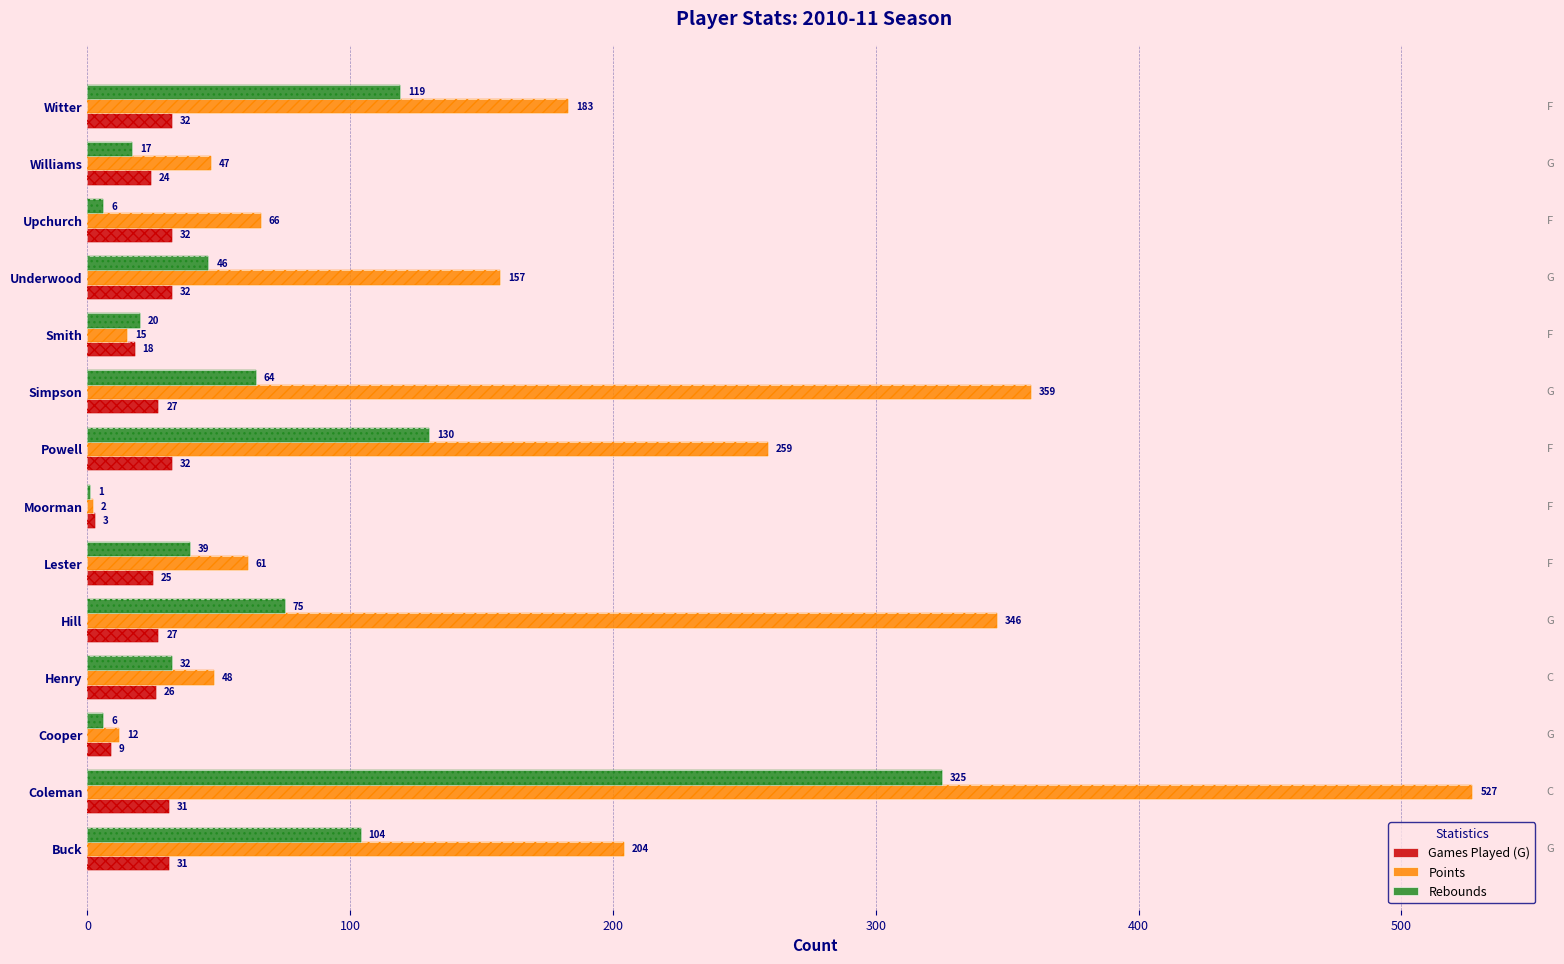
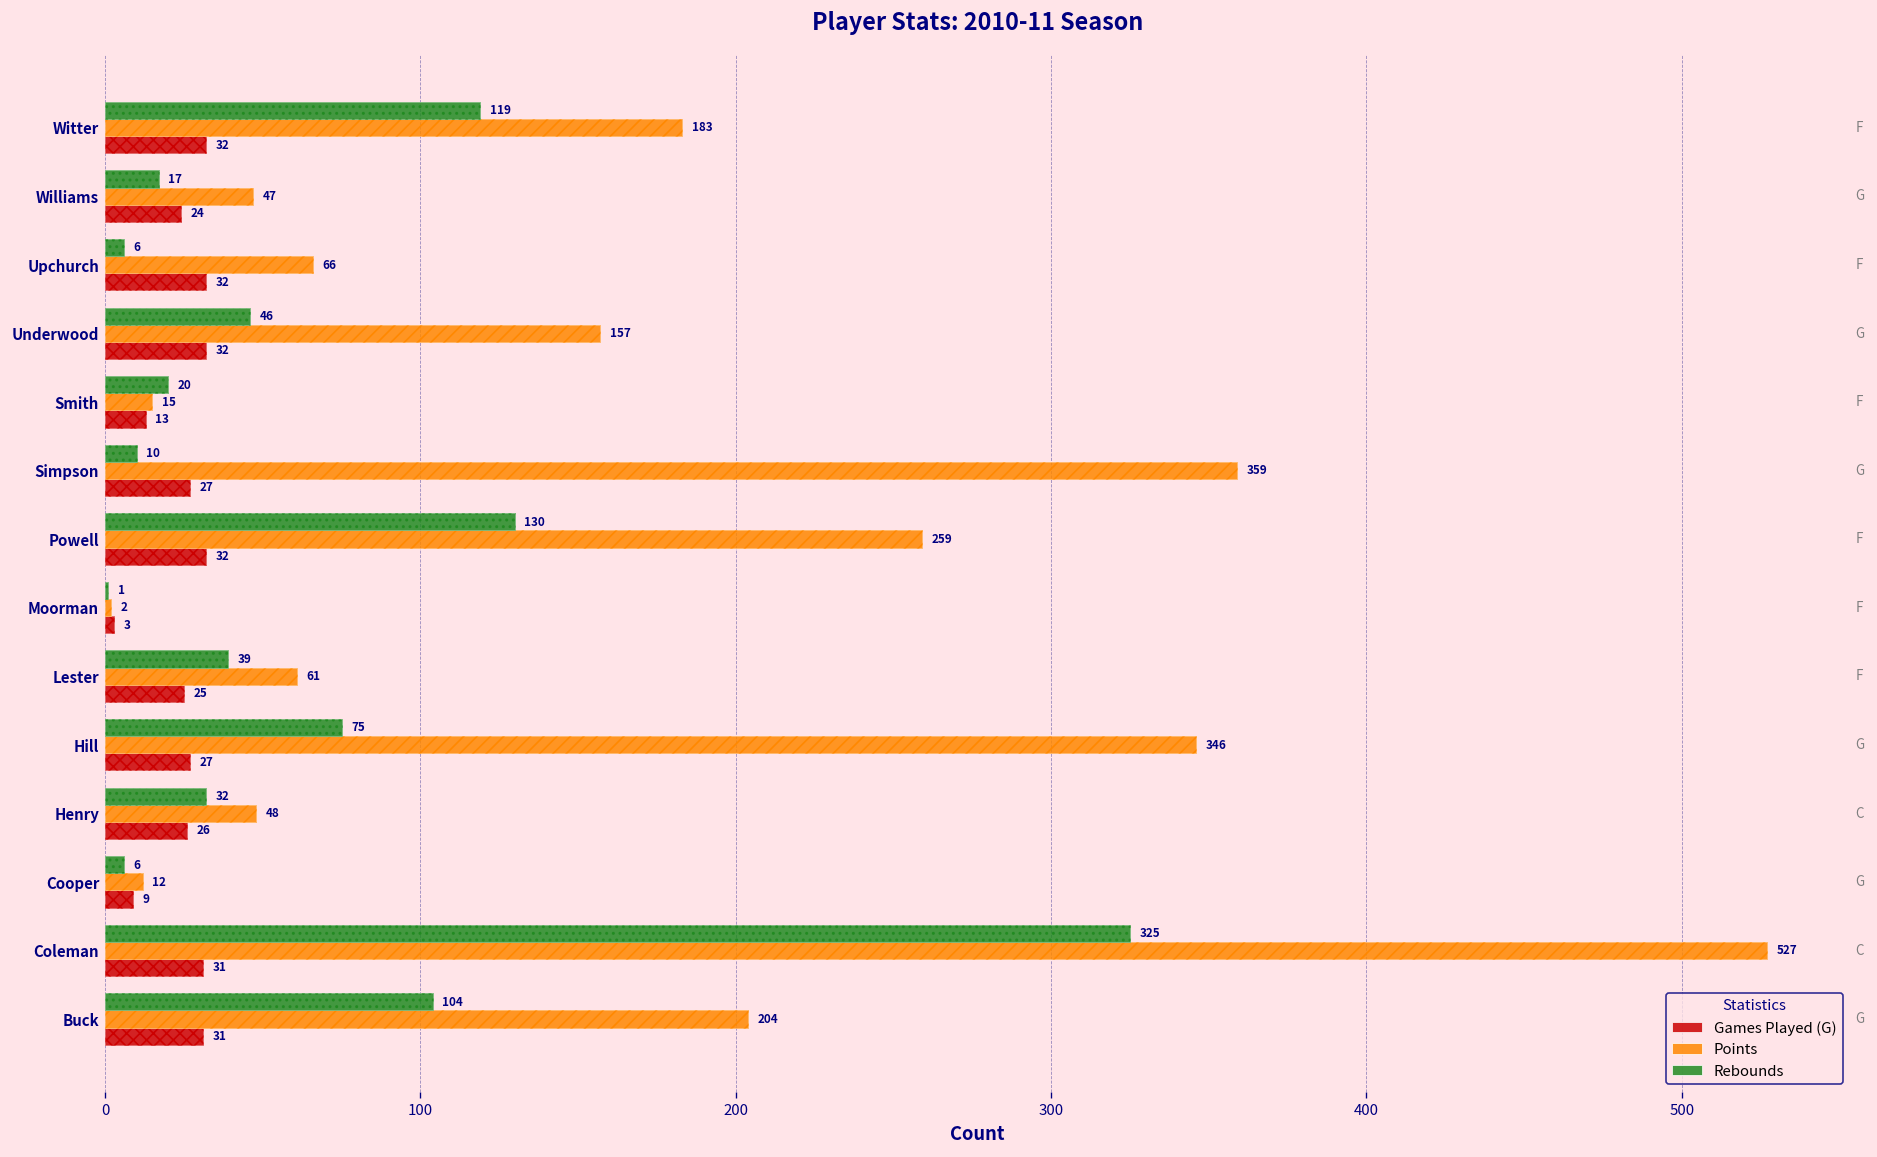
  {
    "Games Played (G)": {
      "Witter": 32,
      "Williams": 24,
      "Upchurch": 32,
      "Underwood": 32,
-     "Smith": 18,
+     "Smith": 13,
      "Simpson": 27,
      "Powell": 32,
      "Moorman": 3,
      "Lester": 25,
      "Hill": 27,
      "Henry": 26,
      "Cooper": 9,
      "Coleman": 31,
      "Buck": 31
    },
    "Points": {
      "Witter": 183,
      "Williams": 47,
      "Upchurch": 66,
      "Underwood": 157,
      "Smith": 15,
      "Simpson": 359,
      "Powell": 259,
      "Moorman": 2,
      "Lester": 61,
      "Hill": 346,
      "Henry": 48,
      "Cooper": 12,
      "Coleman": 527,
      "Buck": 204
    },
    "Rebounds": {
      "Witter": 119,
      "Williams": 17,
      "Upchurch": 6,
      "Underwood": 46,
      "Smith": 20,
-     "Simpson": 64,
+     "Simpson": 10,
      "Powell": 130,
      "Moorman": 1,
      "Lester": 39,
      "Hill": 75,
      "Henry": 32,
      "Cooper": 6,
      "Coleman": 325,
      "Buck": 104
    }
  }
